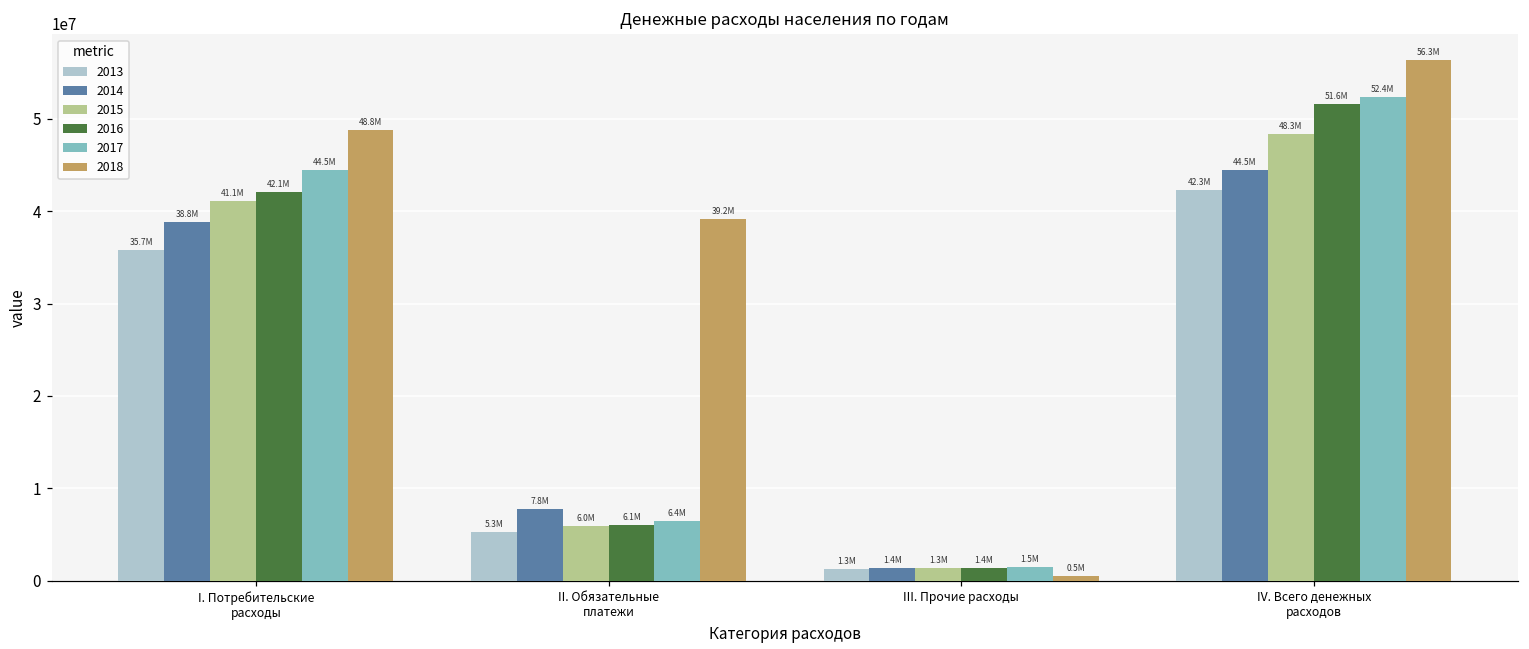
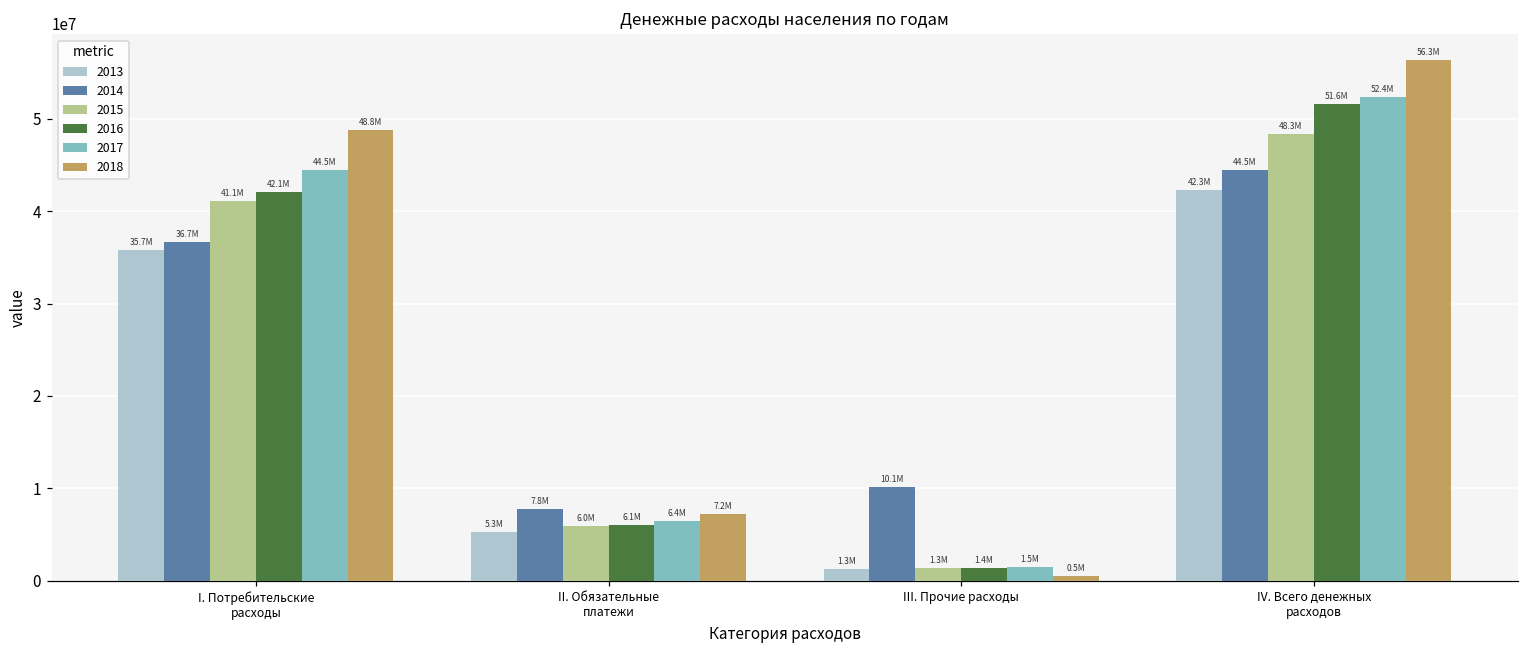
  {
    "2014": {
-     "I. Потребительские расходы": "38.8М",
-     "III. Прочие расходы": "1.4М"
+     "I. Потребительские расходы": "36.7М",
+     "III. Прочие расходы": "10.1М"
    },
    "2018": {
-     "II. Обязательные платежи": "39.2М"
+     "II. Обязательные платежи": "7.2М"
    }
  }
